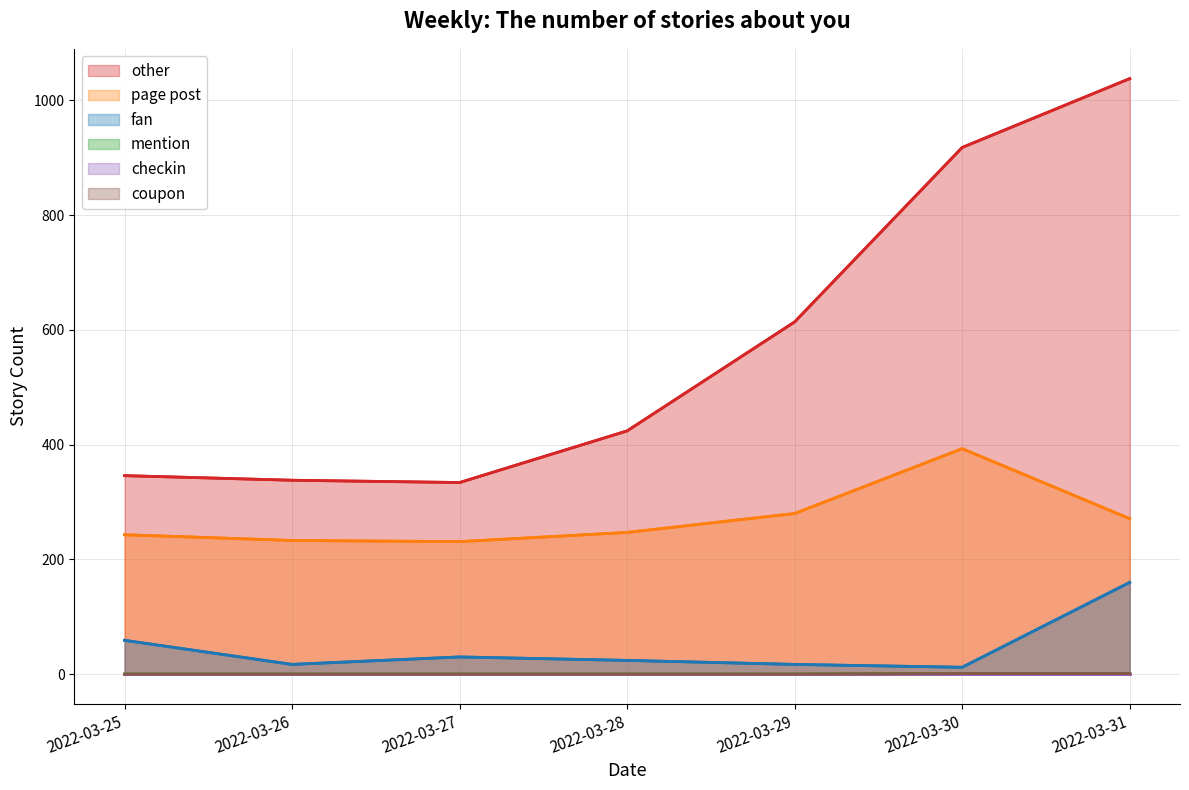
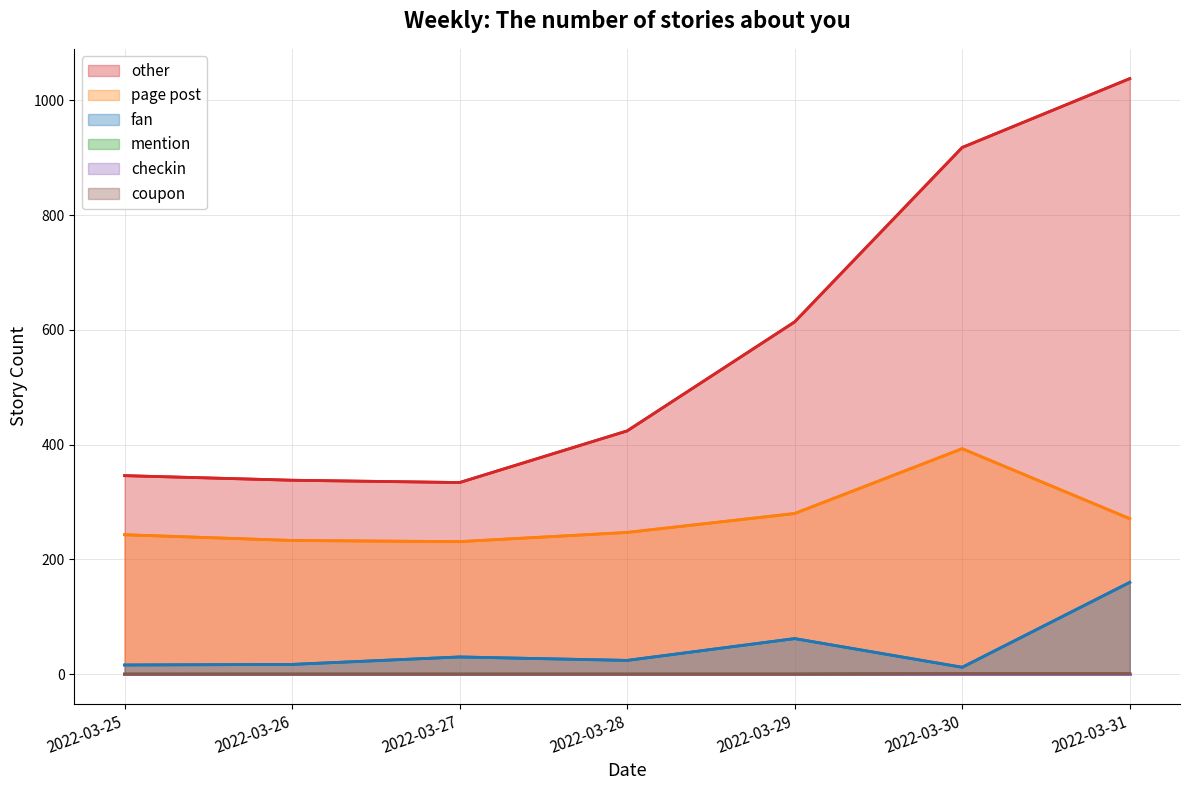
  {
    "fan": {
-     "2022-03-25": 60,
+     "2022-03-25": 20,
      "2022-03-26": 20,
      "2022-03-27": 30,
      "2022-03-28": 20,
-     "2022-03-29": 20,
+     "2022-03-29": 60,
      "2022-03-30": 10,
      "2022-03-31": 160
    }
  }
